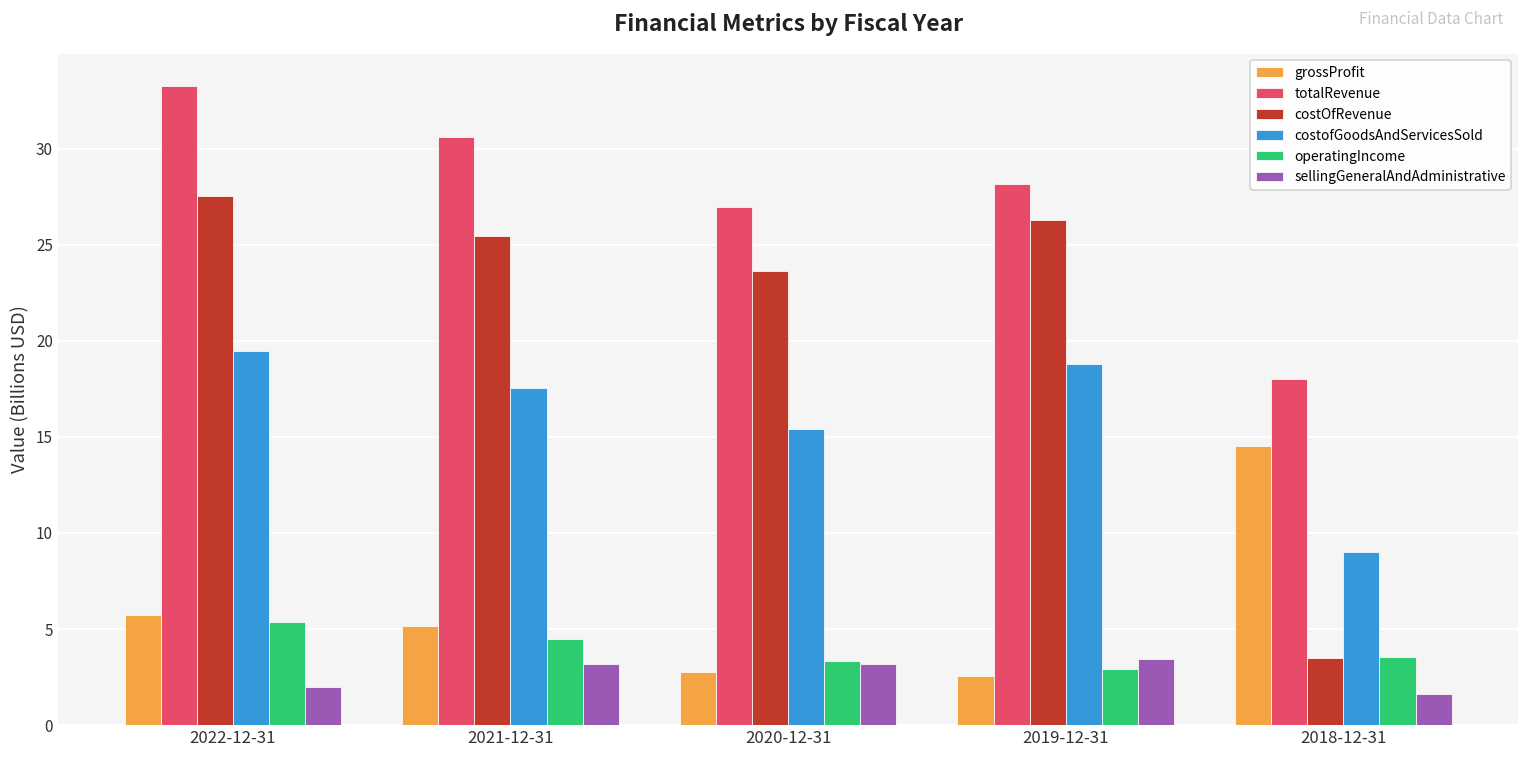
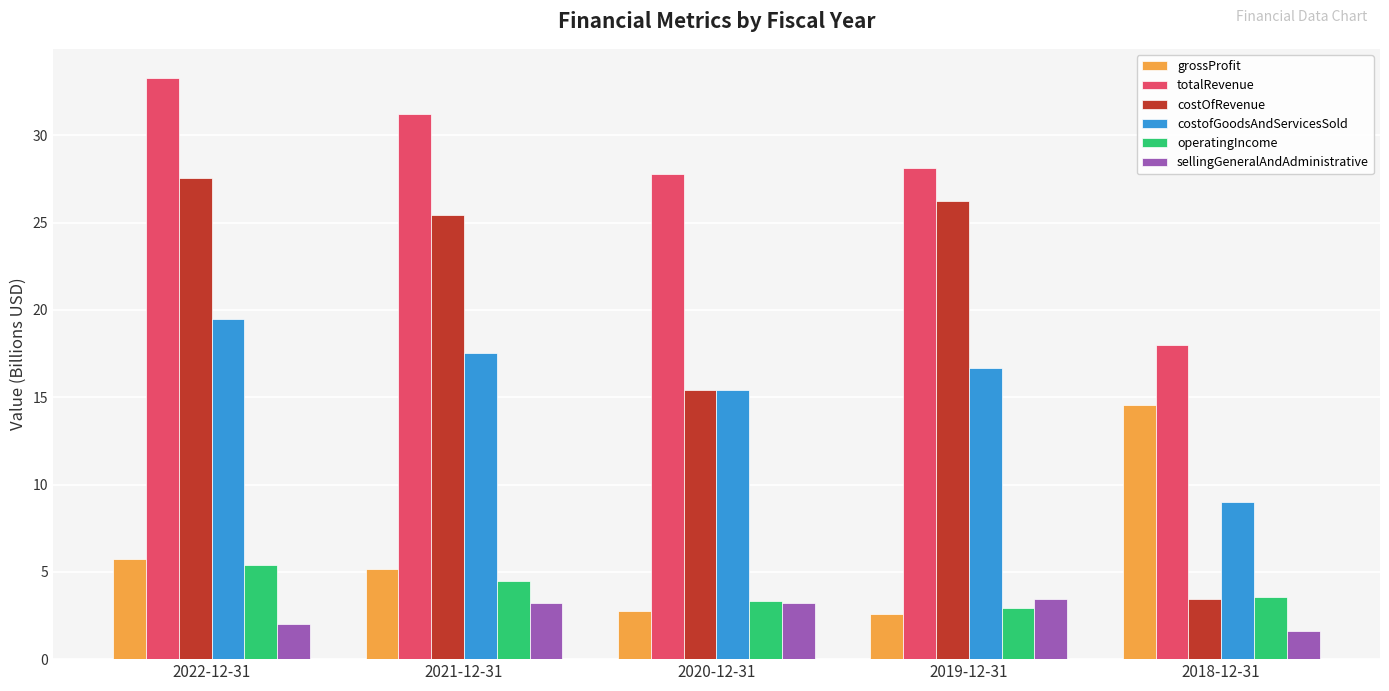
  {
    "grossProfit": {
      "2022-12-31": 5.7,
      "2021-12-31": 5.1,
      "2020-12-31": 2.8,
      "2019-12-31": 2.6,
      "2018-12-31": 14.5
    },
    "totalRevenue": {
      "2022-12-31": 33.3,
-     "2021-12-31": 30.6,
-     "2020-12-31": 27.0,
+     "2021-12-31": 31.2,
+     "2020-12-31": 27.8,
      "2019-12-31": 28.1,
      "2018-12-31": 18.0
    },
    "costOfRevenue": {
      "2022-12-31": 27.6,
      "2021-12-31": 25.4,
-     "2020-12-31": 23.6,
+     "2020-12-31": 15.4,
      "2019-12-31": 26.3,
      "2018-12-31": 3.5
    },
    "costofGoodsAndServicesSold": {
      "2022-12-31": 19.5,
      "2021-12-31": 17.5,
      "2020-12-31": 15.4,
-     "2019-12-31": 18.8,
+     "2019-12-31": 16.6,
      "2018-12-31": 9.0
    },
    "operatingIncome": {
      "2022-12-31": 5.4,
      "2021-12-31": 4.5,
      "2020-12-31": 3.3,
      "2019-12-31": 2.9,
      "2018-12-31": 3.5
    },
    "sellingGeneralAndAdministrative": {
      "2022-12-31": 2.0,
      "2021-12-31": 3.2,
      "2020-12-31": 3.2,
      "2019-12-31": 3.5,
      "2018-12-31": 1.6
    }
  }
